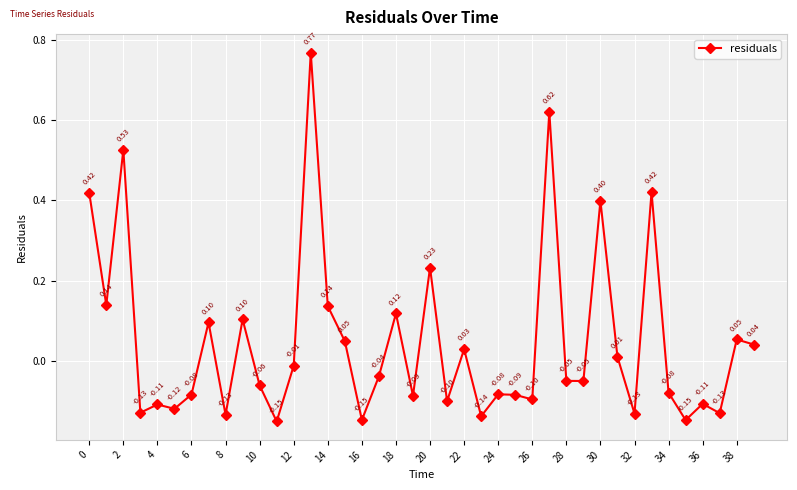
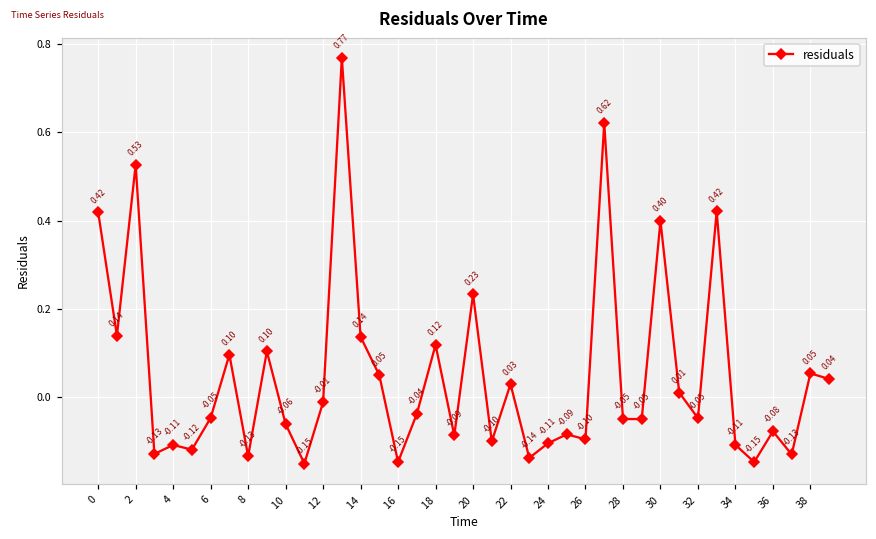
  {
    "0": 0.42,
    "2": 0.53,
    "4": -0.11,
-   "6": -0.08,
+   "6": -0.05,
    "8": -0.13,
    "10": -0.06,
    "12": -0.01,
    "14": 0.14,
    "16": -0.15,
    "18": 0.12,
    "20": 0.23,
    "22": 0.03,
-   "24": -0.08,
+   "24": -0.11,
    "26": -0.10,
    "28": -0.05,
    "30": 0.40,
-   "32": -0.13,
-   "34": -0.08,
-   "36": -0.11,
+   "32": -0.05,
+   "34": -0.11,
+   "36": -0.08,
    "38": 0.05
  }
